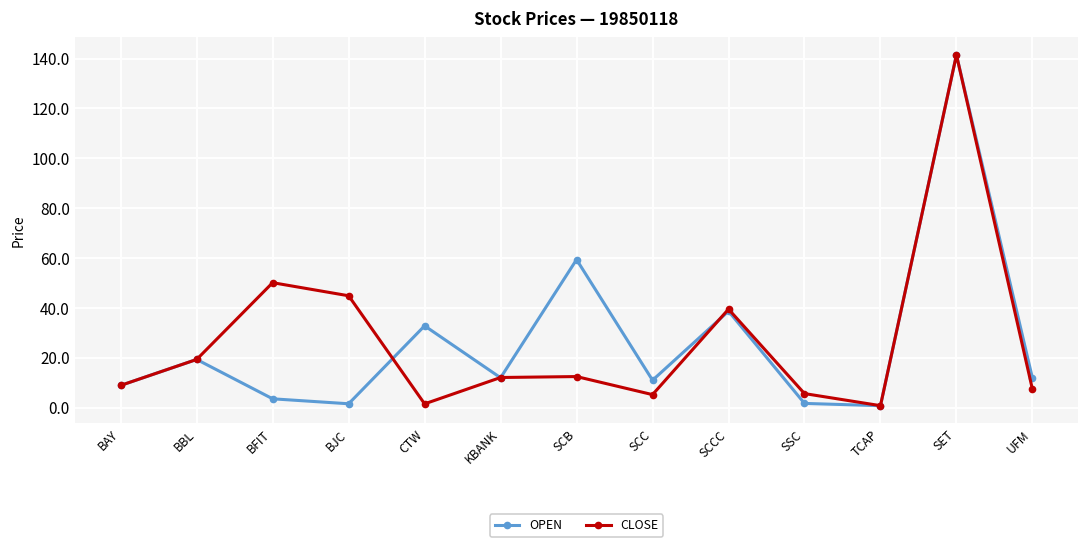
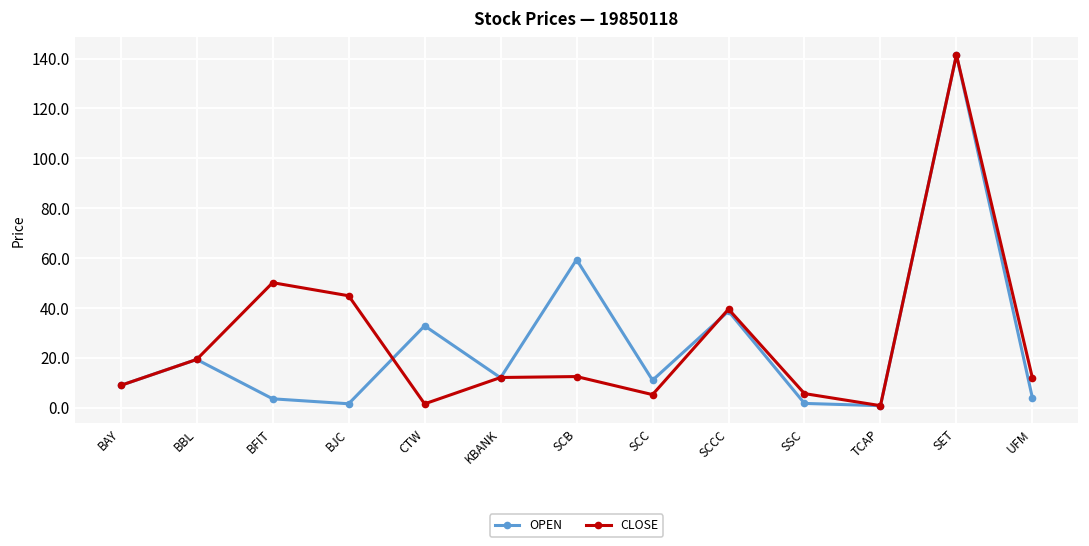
  {
    "OPEN": {
      "BFIT": 4,
      "BJC": 2,
      "CTW": 33,
      "SCB": 59,
      "SCC": 11,
      "SSC": 2,
-     "UFM": 12
+     "UFM": 4
    },
    "CLOSE": {
      "BFIT": 50,
      "BJC": 45,
      "CTW": 2,
      "SCB": 12,
      "SCC": 5,
      "SSC": 6,
-     "UFM": 7
+     "UFM": 12
    }
  }
